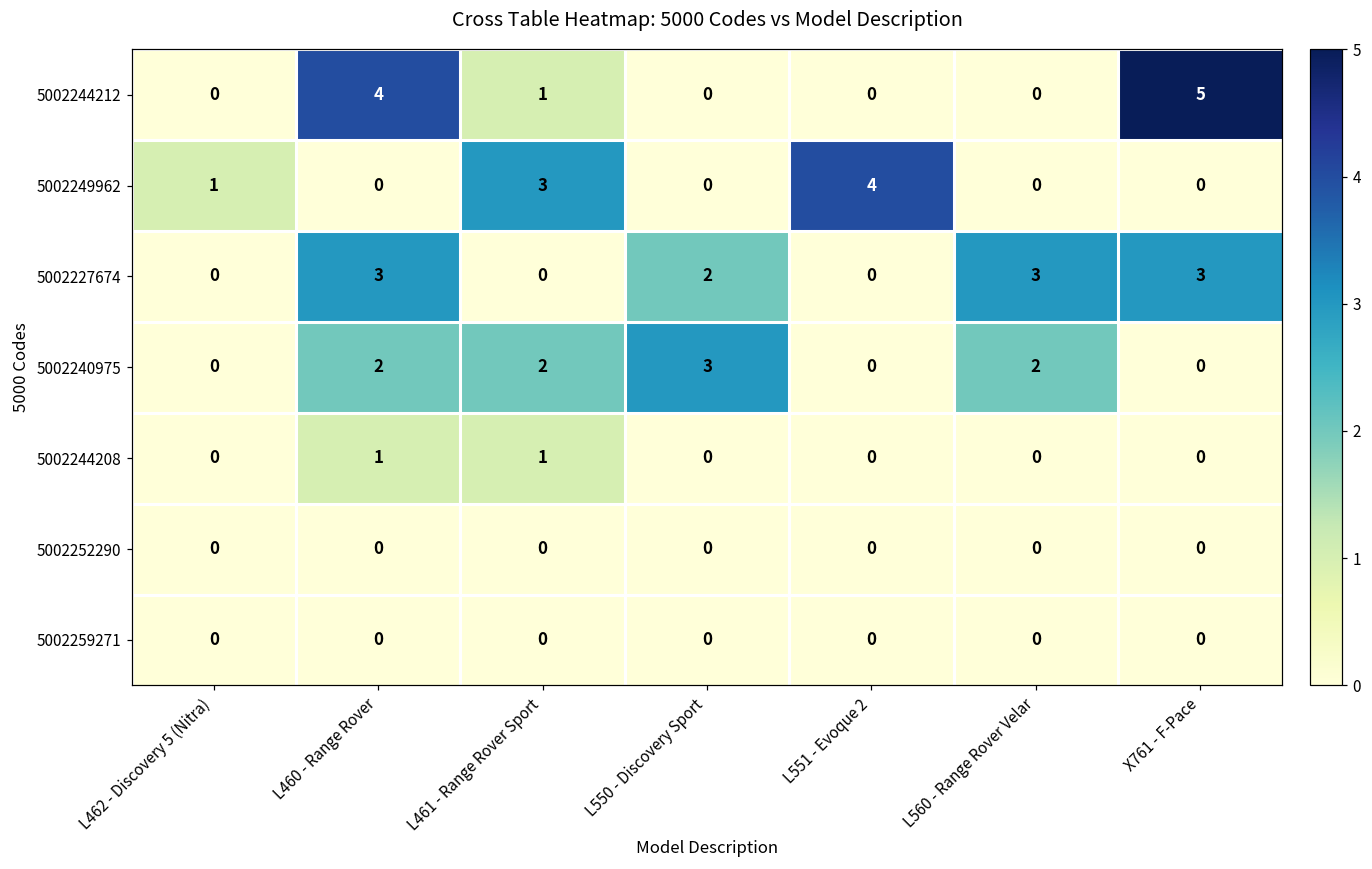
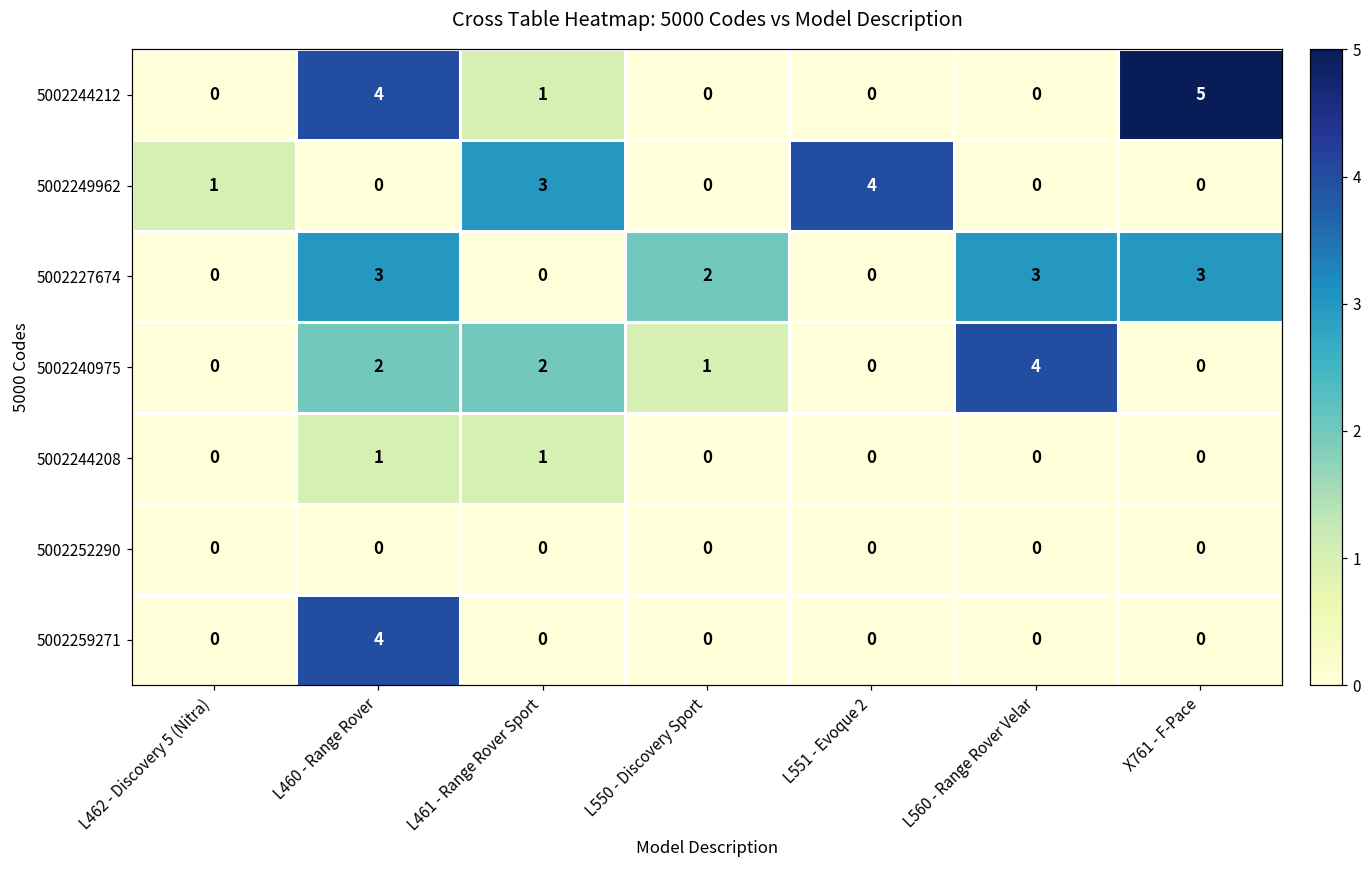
  {
    "5002244212": {
      "L462 - Discovery 5 (Nitra)": 0,
      "L460 - Range Rover": 4,
      "L461 - Range Rover Sport": 1,
      "L550 - Discovery Sport": 0,
      "L551 - Evoque 2": 0,
      "L560 - Range Rover Velar": 0,
      "X761 - F-Pace": 5
    },
    "5002249962": {
      "L462 - Discovery 5 (Nitra)": 1,
      "L460 - Range Rover": 0,
      "L461 - Range Rover Sport": 3,
      "L550 - Discovery Sport": 0,
      "L551 - Evoque 2": 4,
      "L560 - Range Rover Velar": 0,
      "X761 - F-Pace": 0
    },
    "5002227674": {
      "L462 - Discovery 5 (Nitra)": 0,
      "L460 - Range Rover": 3,
      "L461 - Range Rover Sport": 0,
      "L550 - Discovery Sport": 2,
      "L551 - Evoque 2": 0,
      "L560 - Range Rover Velar": 3,
      "X761 - F-Pace": 3
    },
    "5002240975": {
      "L462 - Discovery 5 (Nitra)": 0,
      "L460 - Range Rover": 2,
      "L461 - Range Rover Sport": 2,
-     "L550 - Discovery Sport": 3,
+     "L550 - Discovery Sport": 1,
      "L551 - Evoque 2": 0,
-     "L560 - Range Rover Velar": 2,
+     "L560 - Range Rover Velar": 4,
      "X761 - F-Pace": 0
    },
    "5002244208": {
      "L462 - Discovery 5 (Nitra)": 0,
      "L460 - Range Rover": 1,
      "L461 - Range Rover Sport": 1,
      "L550 - Discovery Sport": 0,
      "L551 - Evoque 2": 0,
      "L560 - Range Rover Velar": 0,
      "X761 - F-Pace": 0
    },
    "5002252290": {
      "L462 - Discovery 5 (Nitra)": 0,
      "L460 - Range Rover": 0,
      "L461 - Range Rover Sport": 0,
      "L550 - Discovery Sport": 0,
      "L551 - Evoque 2": 0,
      "L560 - Range Rover Velar": 0,
      "X761 - F-Pace": 0
    },
    "5002259271": {
      "L462 - Discovery 5 (Nitra)": 0,
-     "L460 - Range Rover": 0,
+     "L460 - Range Rover": 4,
      "L461 - Range Rover Sport": 0,
      "L550 - Discovery Sport": 0,
      "L551 - Evoque 2": 0,
      "L560 - Range Rover Velar": 0,
      "X761 - F-Pace": 0
    }
  }
